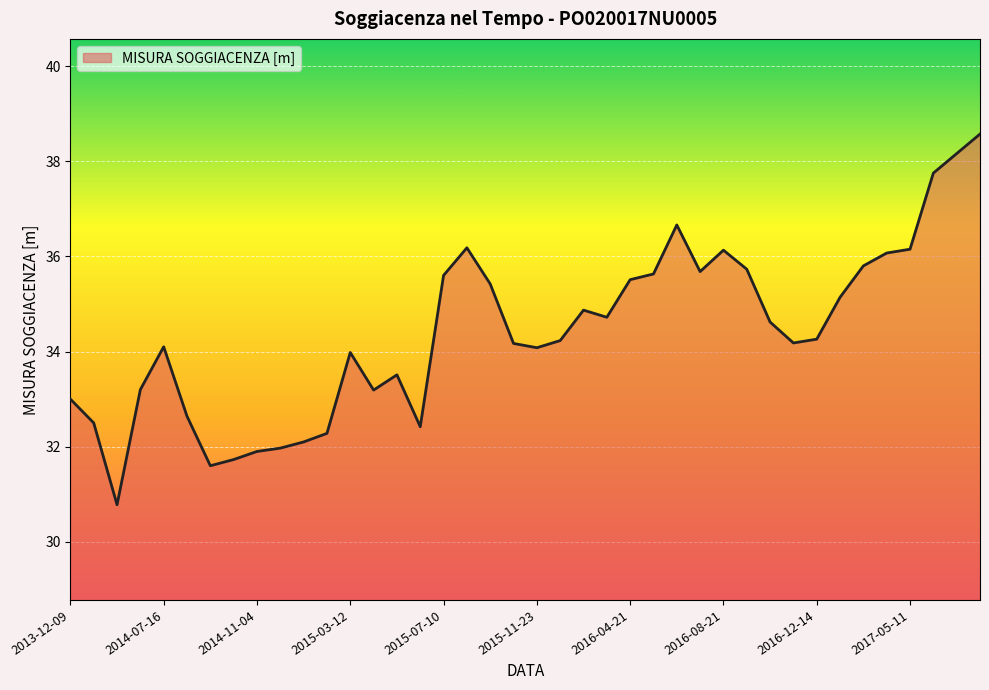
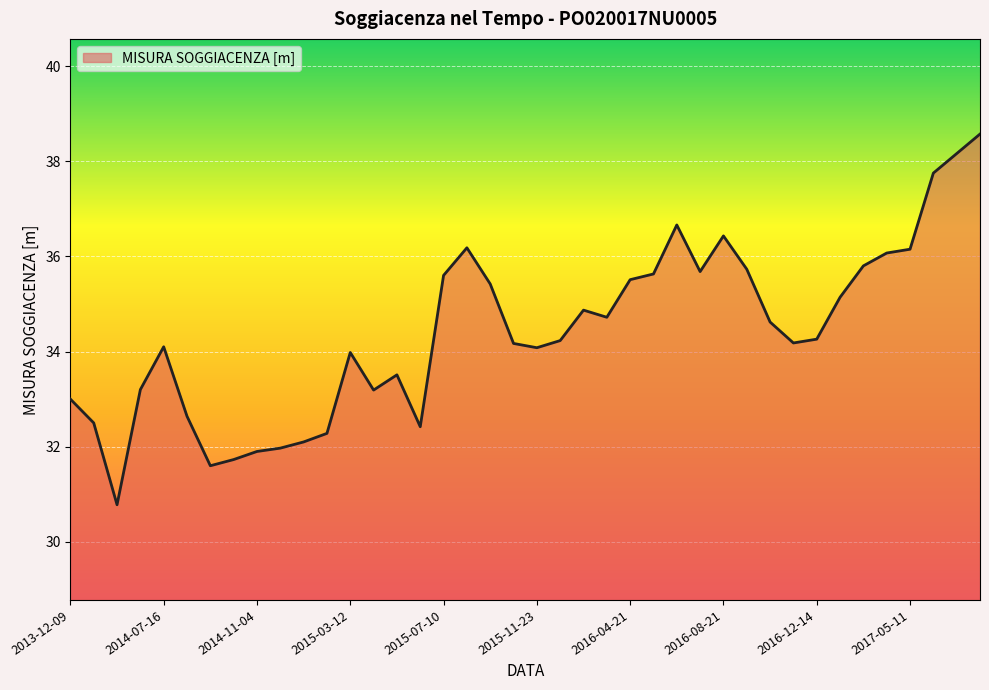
  {
    "2013-12-09": 33.0,
    "2014-07-16": 34.1,
    "2014-11-04": 31.9,
    "2015-03-12": 34.0,
    "2015-07-10": 35.6,
    "2015-11-23": 34.1,
    "2016-04-21": 35.5,
-   "2016-08-21": 36.1,
+   "2016-08-21": 36.4,
    "2016-12-14": 34.3,
    "2017-05-11": 36.2
  }
